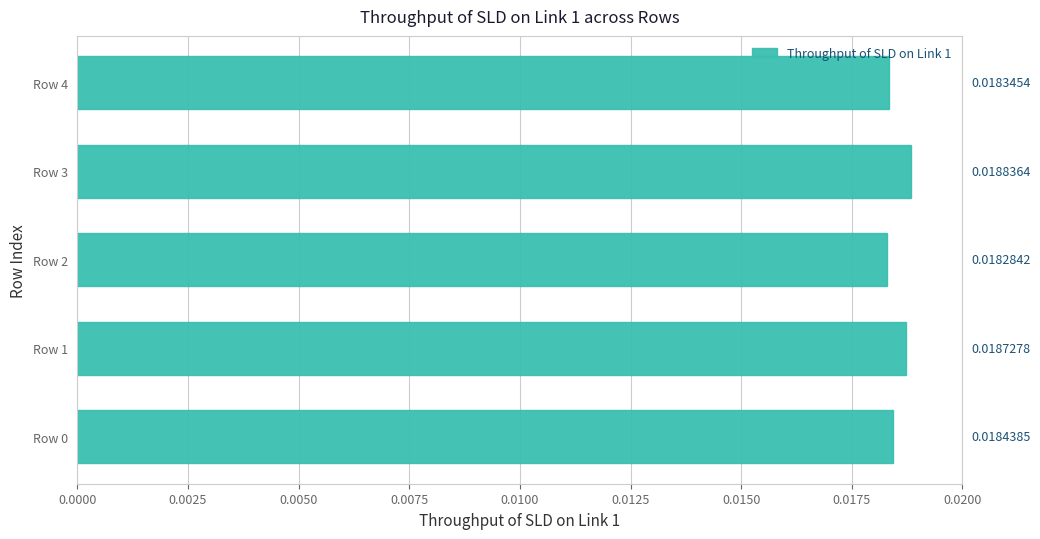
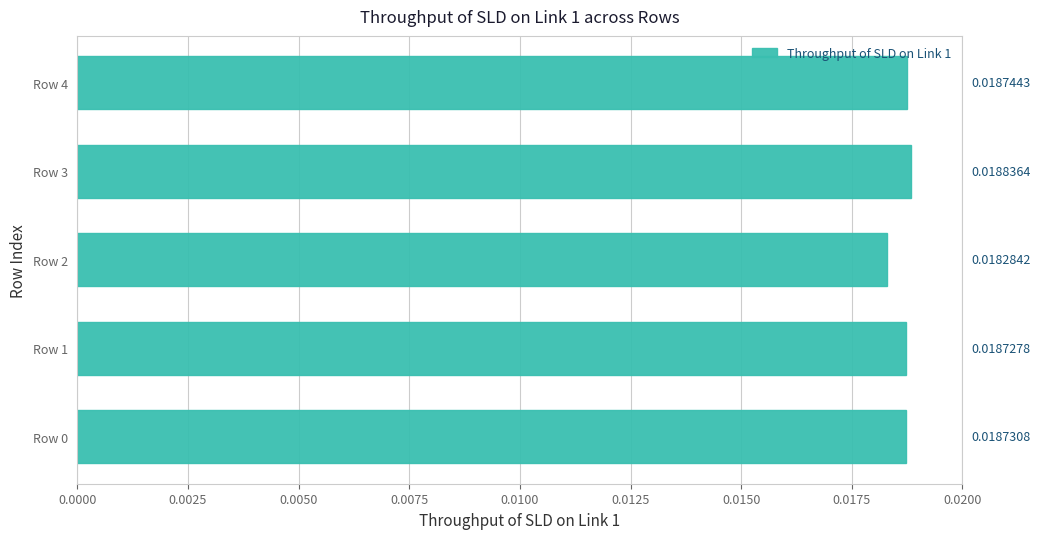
  {
-   "Row 4": 0.0183454,
-   "Row 0": 0.0184385
+   "Row 4": 0.0187443,
+   "Row 0": 0.0187308
  }
